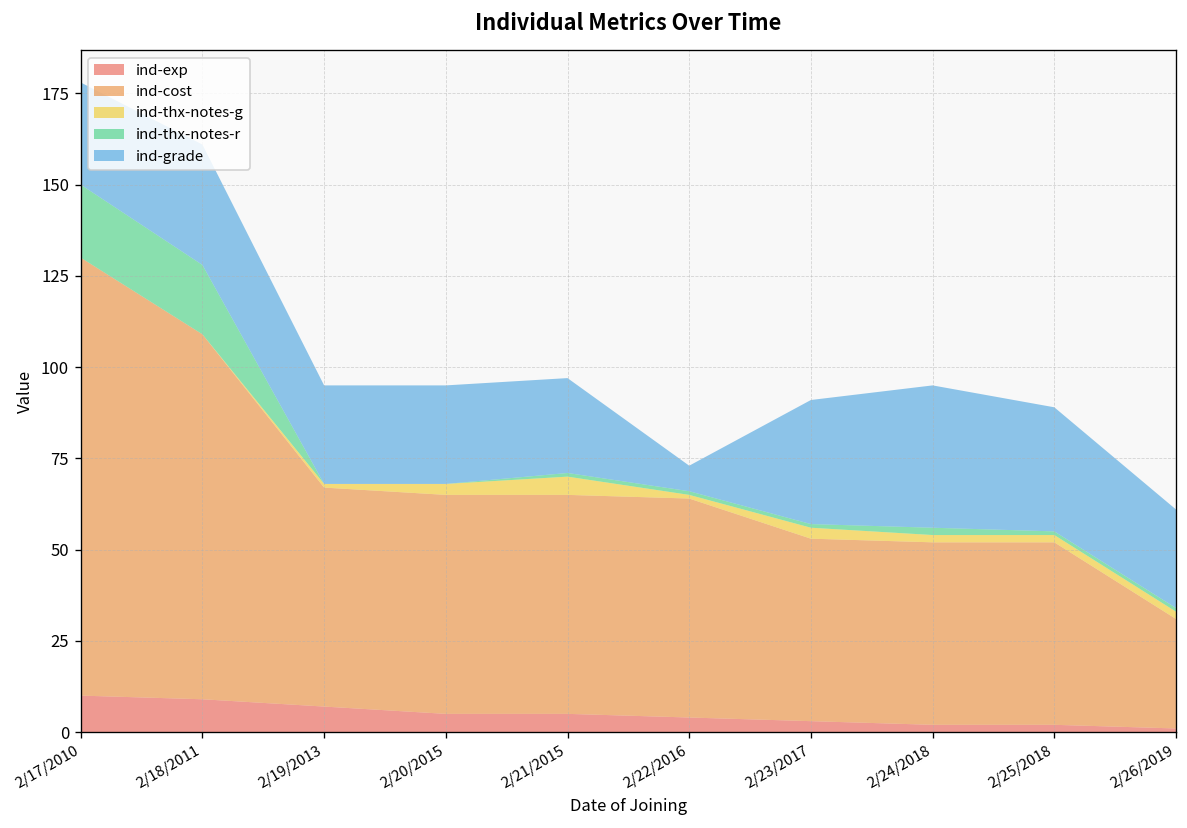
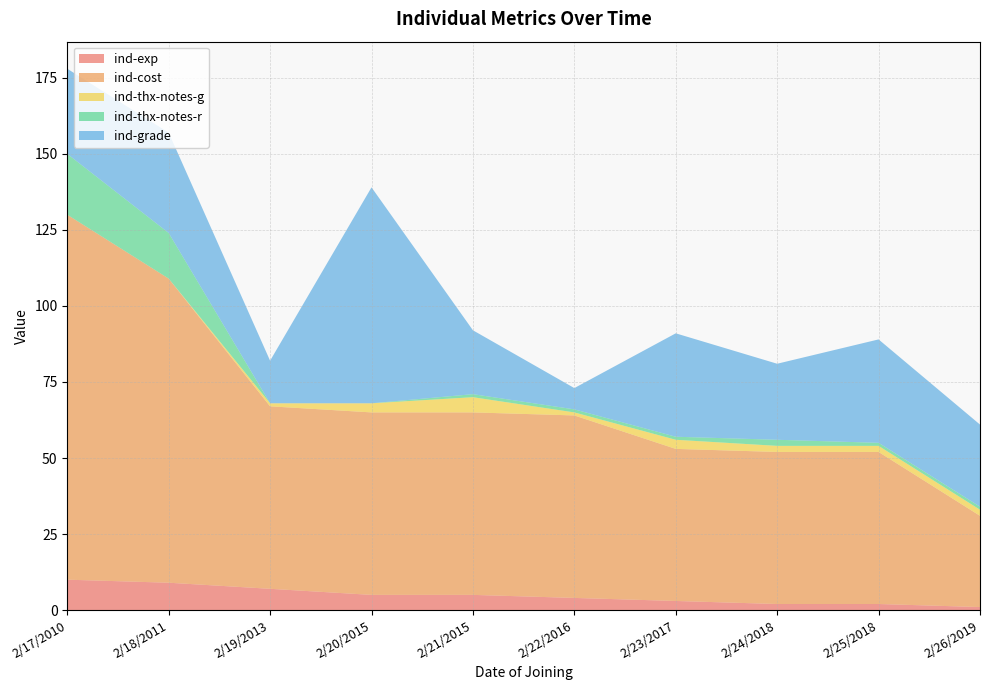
  {
    "ind-thx-notes-r": {
      "2/17/2010": 20,
-     "2/18/2011": 19,
+     "2/18/2011": 15,
      "2/21/2015": 1,
      "2/22/2016": 1,
      "2/23/2017": 1,
      "2/24/2018": 2,
      "2/25/2018": 1,
      "2/26/2019": 1
    },
    "ind-grade": {
      "2/17/2010": 28,
-     "2/19/2013": 27,
-     "2/20/2015": 27,
-     "2/21/2015": 26,
+     "2/19/2013": 14,
+     "2/20/2015": 71,
+     "2/21/2015": 21,
      "2/22/2016": 7,
      "2/23/2017": 34,
-     "2/24/2018": 39,
+     "2/24/2018": 25,
      "2/25/2018": 34,
      "2/26/2019": 27
    }
  }
